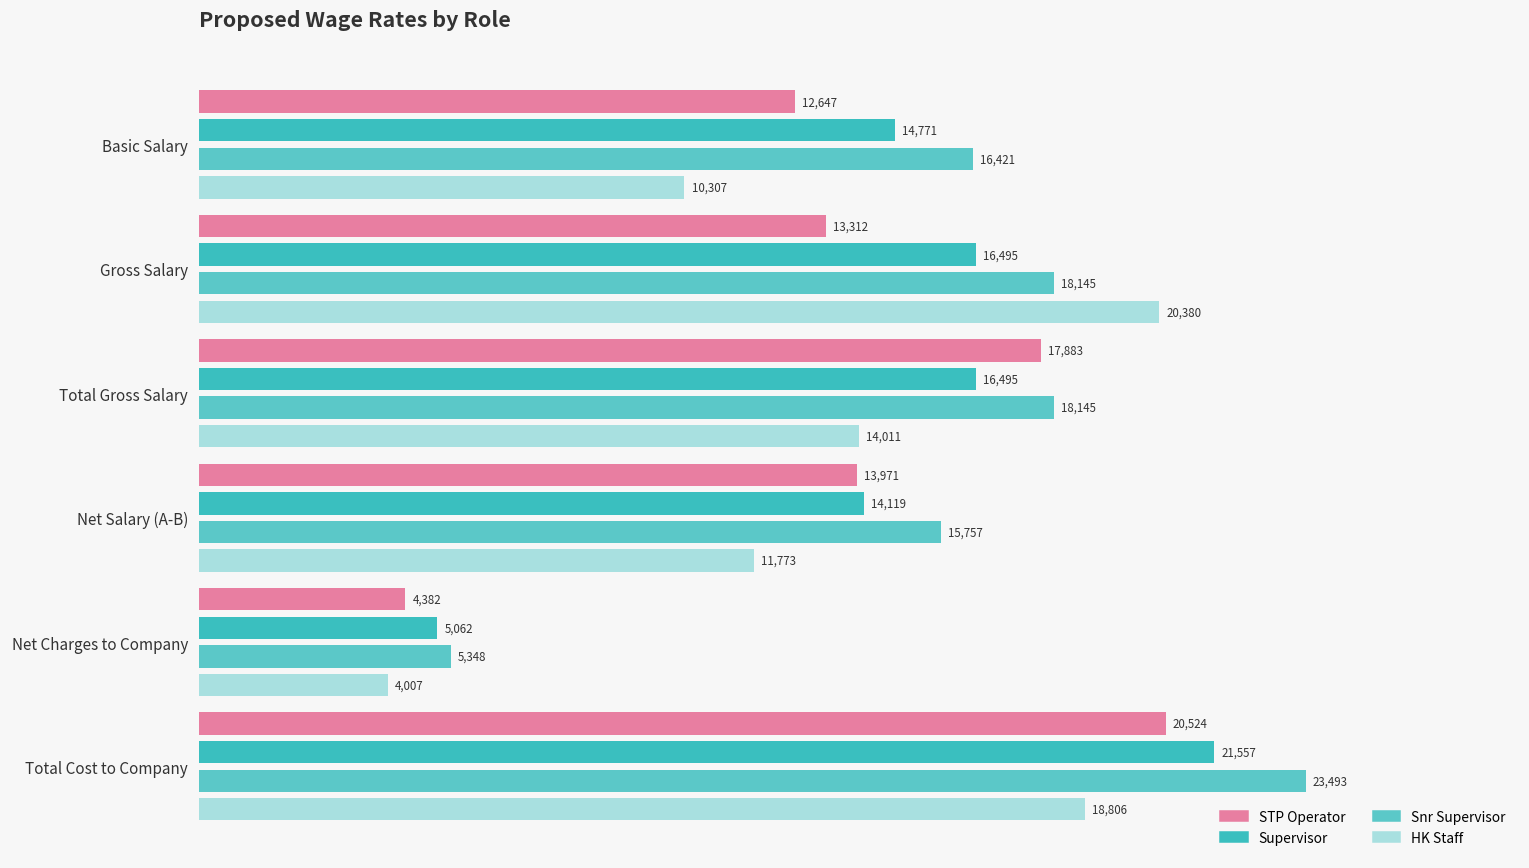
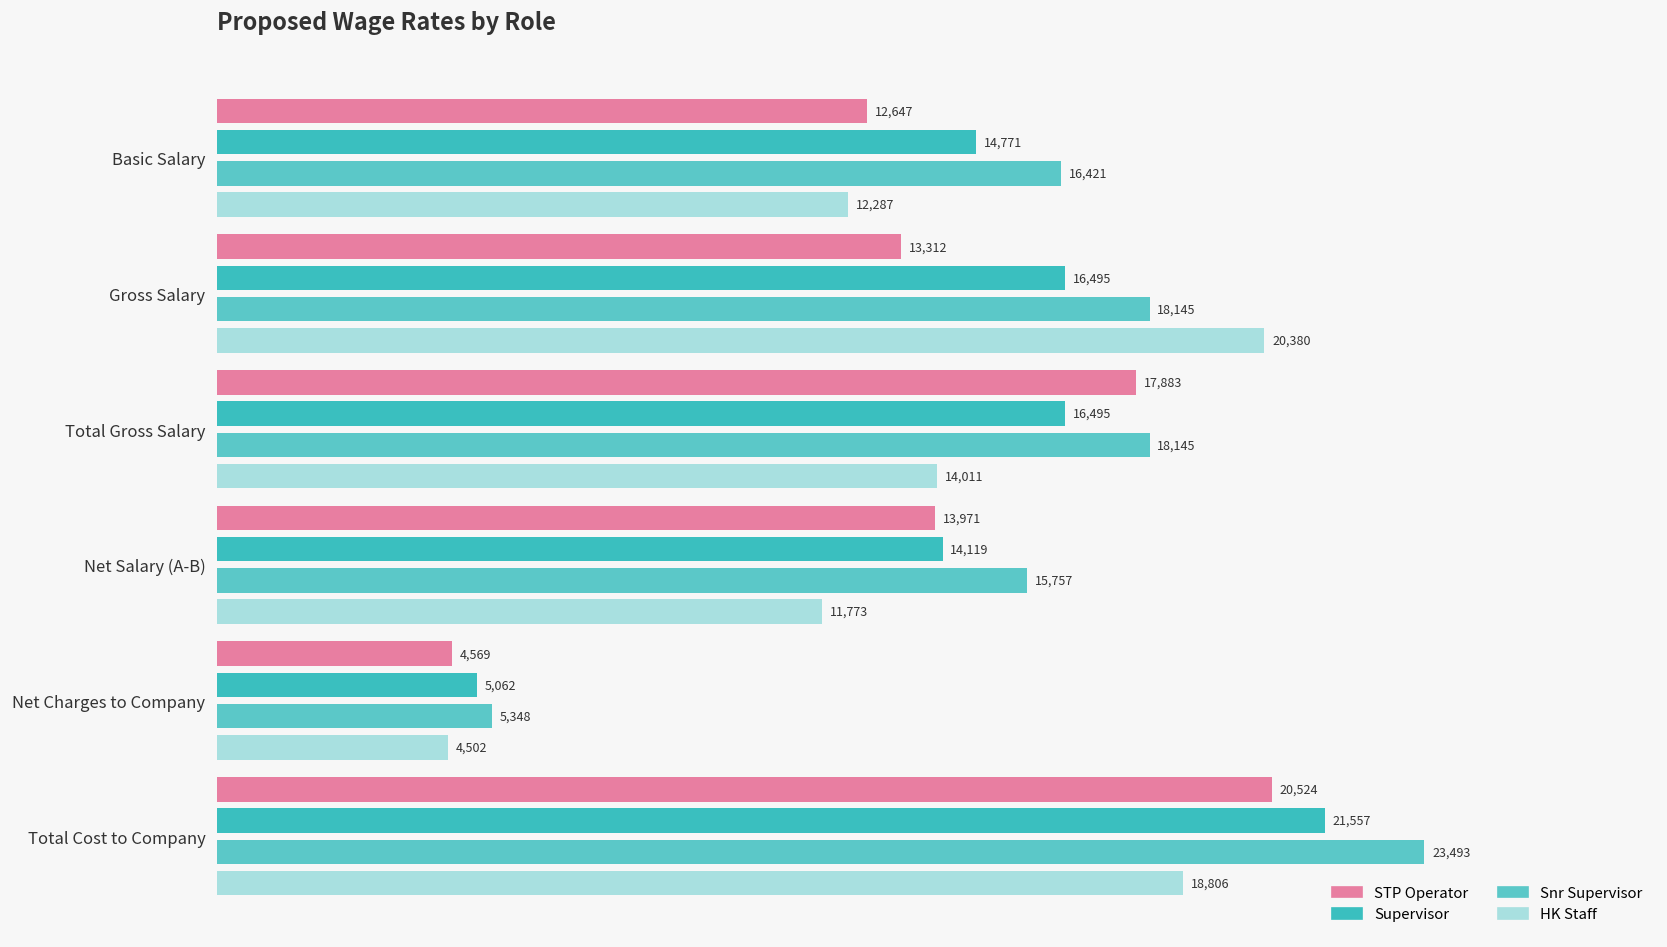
  {
    "STP Operator": {
      "Basic Salary": "12,647",
      "Gross Salary": "13,312",
      "Total Gross Salary": "17,883",
      "Net Salary (A-B)": "13,971",
-     "Net Charges to Company": "4,382",
+     "Net Charges to Company": "4,569",
      "Total Cost to Company": "20,524"
    },
    "HK Staff": {
-     "Basic Salary": "10,307",
+     "Basic Salary": "12,287",
      "Gross Salary": "20,380",
      "Total Gross Salary": "14,011",
      "Net Salary (A-B)": "11,773",
-     "Net Charges to Company": "4,007",
+     "Net Charges to Company": "4,502",
      "Total Cost to Company": "18,806"
    }
  }
